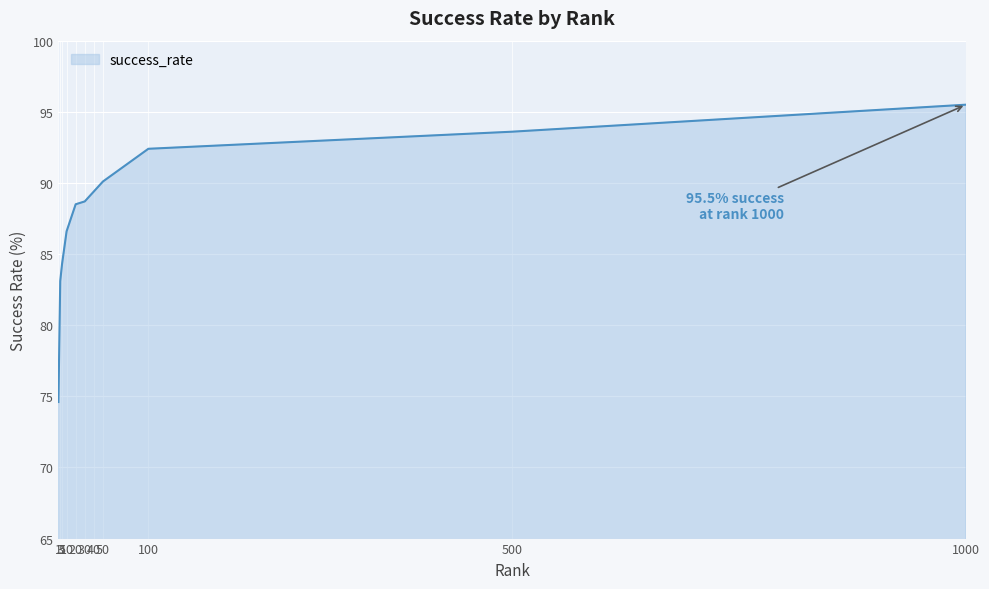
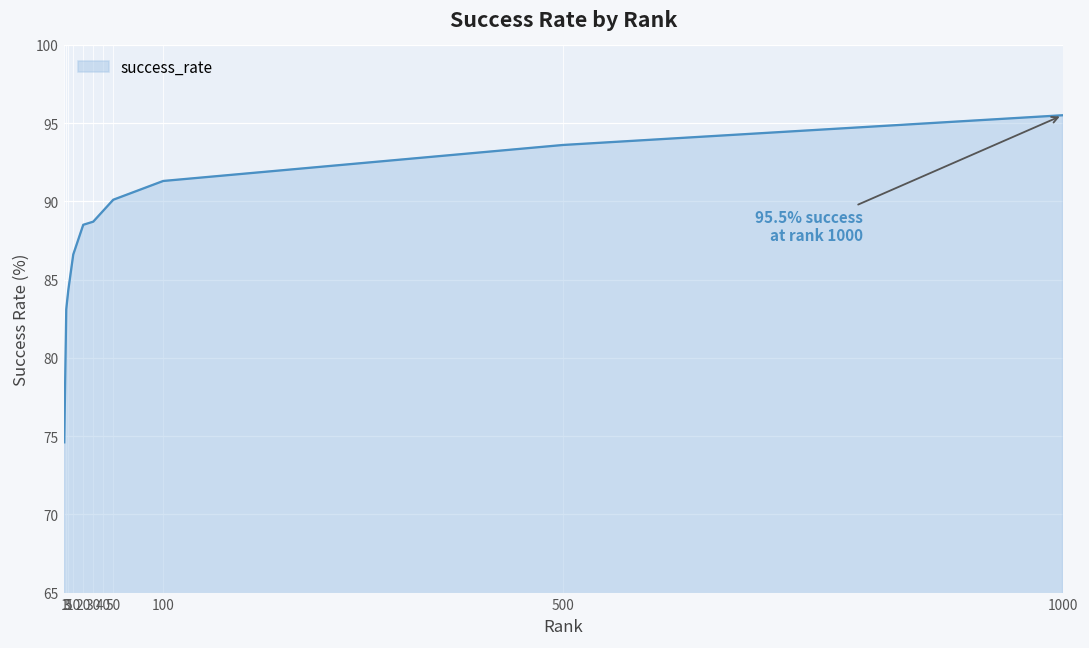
  {
-   "100": 92.4,
+   "100": 91.3,
    "500": 93.6
  }
